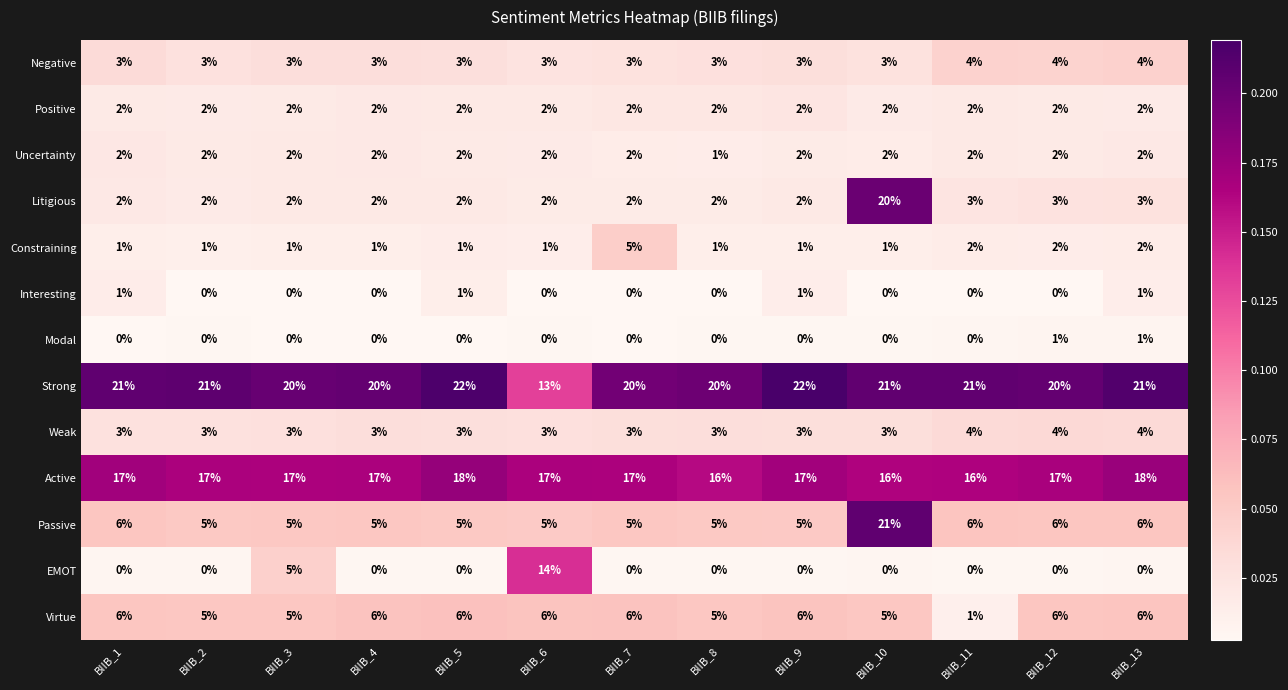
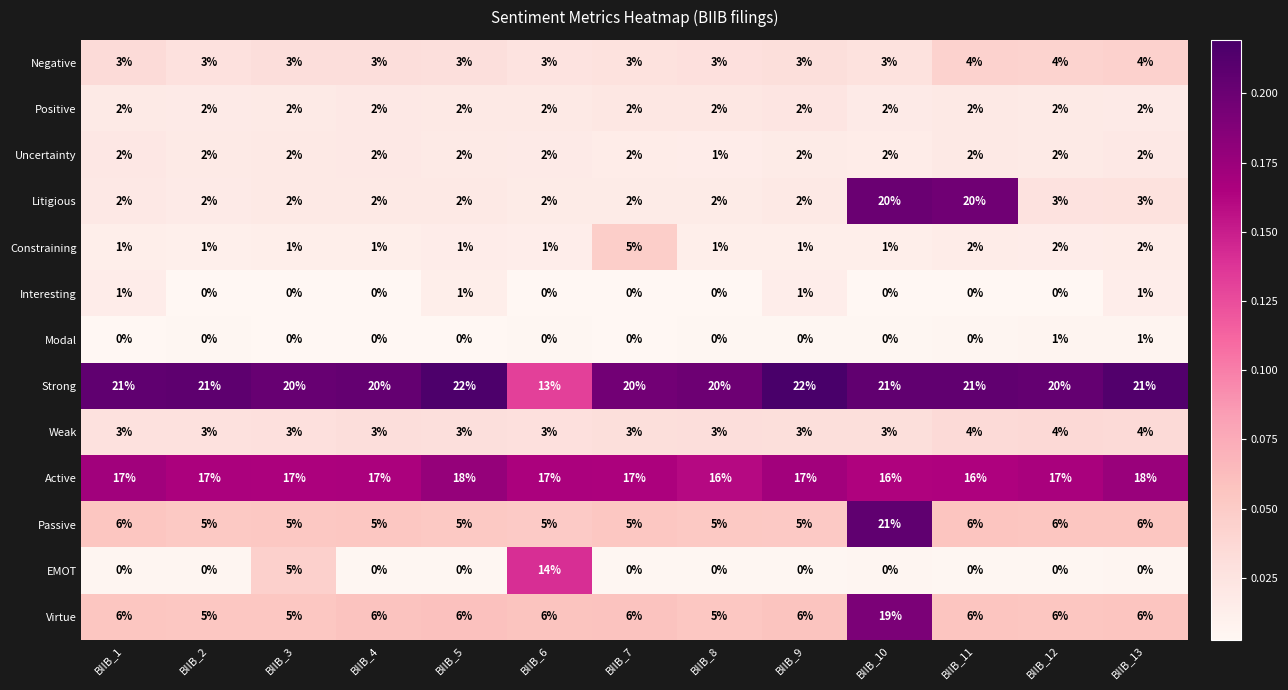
  {
    "Negative": {
      "BIIB_1": "3%",
      "BIIB_2": "3%",
      "BIIB_3": "3%",
      "BIIB_4": "3%",
      "BIIB_5": "3%",
      "BIIB_6": "3%",
      "BIIB_7": "3%",
      "BIIB_8": "3%",
      "BIIB_9": "3%",
      "BIIB_10": "3%",
      "BIIB_11": "4%",
      "BIIB_12": "4%",
      "BIIB_13": "4%"
    },
    "Positive": {
      "BIIB_1": "2%",
      "BIIB_2": "2%",
      "BIIB_3": "2%",
      "BIIB_4": "2%",
      "BIIB_5": "2%",
      "BIIB_6": "2%",
      "BIIB_7": "2%",
      "BIIB_8": "2%",
      "BIIB_9": "2%",
      "BIIB_10": "2%",
      "BIIB_11": "2%",
      "BIIB_12": "2%",
      "BIIB_13": "2%"
    },
    "Uncertainty": {
      "BIIB_1": "2%",
      "BIIB_2": "2%",
      "BIIB_3": "2%",
      "BIIB_4": "2%",
      "BIIB_5": "2%",
      "BIIB_6": "2%",
      "BIIB_7": "2%",
      "BIIB_8": "1%",
      "BIIB_9": "2%",
      "BIIB_10": "2%",
      "BIIB_11": "2%",
      "BIIB_12": "2%",
      "BIIB_13": "2%"
    },
    "Litigious": {
      "BIIB_1": "2%",
      "BIIB_2": "2%",
      "BIIB_3": "2%",
      "BIIB_4": "2%",
      "BIIB_5": "2%",
      "BIIB_6": "2%",
      "BIIB_7": "2%",
      "BIIB_8": "2%",
      "BIIB_9": "2%",
      "BIIB_10": "20%",
-     "BIIB_11": "3%",
+     "BIIB_11": "20%",
      "BIIB_12": "3%",
      "BIIB_13": "3%"
    },
    "Constraining": {
      "BIIB_1": "1%",
      "BIIB_2": "1%",
      "BIIB_3": "1%",
      "BIIB_4": "1%",
      "BIIB_5": "1%",
      "BIIB_6": "1%",
      "BIIB_7": "5%",
      "BIIB_8": "1%",
      "BIIB_9": "1%",
      "BIIB_10": "1%",
      "BIIB_11": "2%",
      "BIIB_12": "2%",
      "BIIB_13": "2%"
    },
    "Interesting": {
      "BIIB_1": "1%",
      "BIIB_2": "0%",
      "BIIB_3": "0%",
      "BIIB_4": "0%",
      "BIIB_5": "1%",
      "BIIB_6": "0%",
      "BIIB_7": "0%",
      "BIIB_8": "0%",
      "BIIB_9": "1%",
      "BIIB_10": "0%",
      "BIIB_11": "0%",
      "BIIB_12": "0%",
      "BIIB_13": "1%"
    },
    "Modal": {
      "BIIB_1": "0%",
      "BIIB_2": "0%",
      "BIIB_3": "0%",
      "BIIB_4": "0%",
      "BIIB_5": "0%",
      "BIIB_6": "0%",
      "BIIB_7": "0%",
      "BIIB_8": "0%",
      "BIIB_9": "0%",
      "BIIB_10": "0%",
      "BIIB_11": "0%",
      "BIIB_12": "1%",
      "BIIB_13": "1%"
    },
    "Strong": {
      "BIIB_1": "21%",
      "BIIB_2": "21%",
      "BIIB_3": "20%",
      "BIIB_4": "20%",
      "BIIB_5": "22%",
      "BIIB_6": "13%",
      "BIIB_7": "20%",
      "BIIB_8": "20%",
      "BIIB_9": "22%",
      "BIIB_10": "21%",
      "BIIB_11": "21%",
      "BIIB_12": "20%",
      "BIIB_13": "21%"
    },
    "Weak": {
      "BIIB_1": "3%",
      "BIIB_2": "3%",
      "BIIB_3": "3%",
      "BIIB_4": "3%",
      "BIIB_5": "3%",
      "BIIB_6": "3%",
      "BIIB_7": "3%",
      "BIIB_8": "3%",
      "BIIB_9": "3%",
      "BIIB_10": "3%",
      "BIIB_11": "4%",
      "BIIB_12": "4%",
      "BIIB_13": "4%"
    },
    "Active": {
      "BIIB_1": "17%",
      "BIIB_2": "17%",
      "BIIB_3": "17%",
      "BIIB_4": "17%",
      "BIIB_5": "18%",
      "BIIB_6": "17%",
      "BIIB_7": "17%",
      "BIIB_8": "16%",
      "BIIB_9": "17%",
      "BIIB_10": "16%",
      "BIIB_11": "16%",
      "BIIB_12": "17%",
      "BIIB_13": "18%"
    },
    "Passive": {
      "BIIB_1": "6%",
      "BIIB_2": "5%",
      "BIIB_3": "5%",
      "BIIB_4": "5%",
      "BIIB_5": "5%",
      "BIIB_6": "5%",
      "BIIB_7": "5%",
      "BIIB_8": "5%",
      "BIIB_9": "5%",
      "BIIB_10": "21%",
      "BIIB_11": "6%",
      "BIIB_12": "6%",
      "BIIB_13": "6%"
    },
    "EMOT": {
      "BIIB_1": "0%",
      "BIIB_2": "0%",
      "BIIB_3": "5%",
      "BIIB_4": "0%",
      "BIIB_5": "0%",
      "BIIB_6": "14%",
      "BIIB_7": "0%",
      "BIIB_8": "0%",
      "BIIB_9": "0%",
      "BIIB_10": "0%",
      "BIIB_11": "0%",
      "BIIB_12": "0%",
      "BIIB_13": "0%"
    },
    "Virtue": {
      "BIIB_1": "6%",
      "BIIB_2": "5%",
      "BIIB_3": "5%",
      "BIIB_4": "6%",
      "BIIB_5": "6%",
      "BIIB_6": "6%",
      "BIIB_7": "6%",
      "BIIB_8": "5%",
      "BIIB_9": "6%",
-     "BIIB_10": "5%",
-     "BIIB_11": "1%",
+     "BIIB_10": "19%",
+     "BIIB_11": "6%",
      "BIIB_12": "6%",
      "BIIB_13": "6%"
    }
  }
